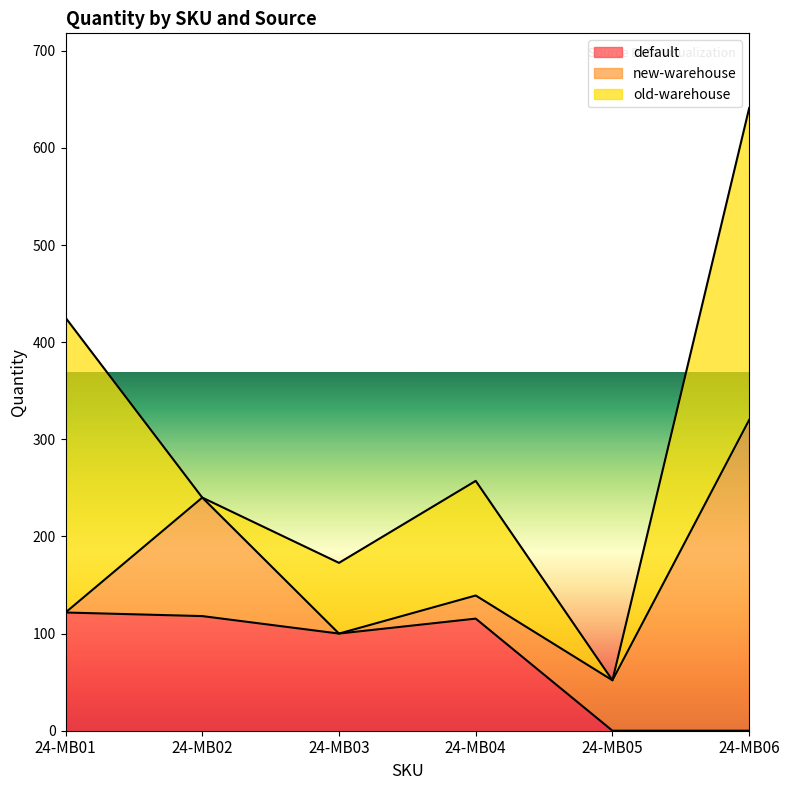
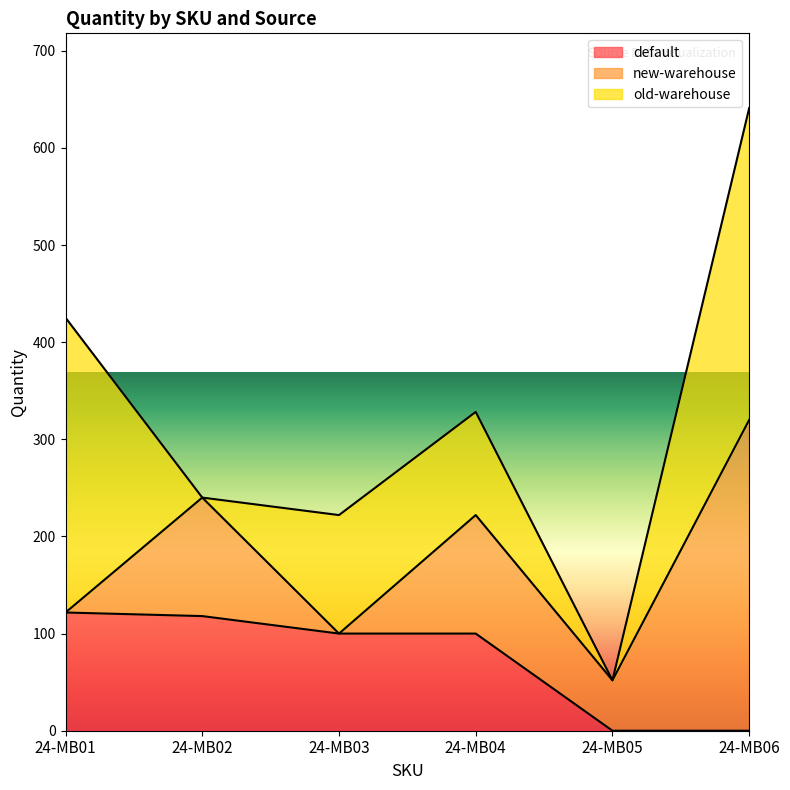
  {
    "default": {
      "24-MB02": 120,
-     "24-MB04": 120,
+     "24-MB04": 100,
      "24-MB05": 0,
      "24-MB06": 0
    },
    "new-warehouse": {
-     "24-MB04": 20,
+     "24-MB04": 120,
      "24-MB06": 320
    },
    "old-warehouse": {
      "24-MB01": 300,
-     "24-MB03": 70,
-     "24-MB04": 120,
+     "24-MB03": 120,
+     "24-MB04": 110,
      "24-MB06": 320
    }
  }
